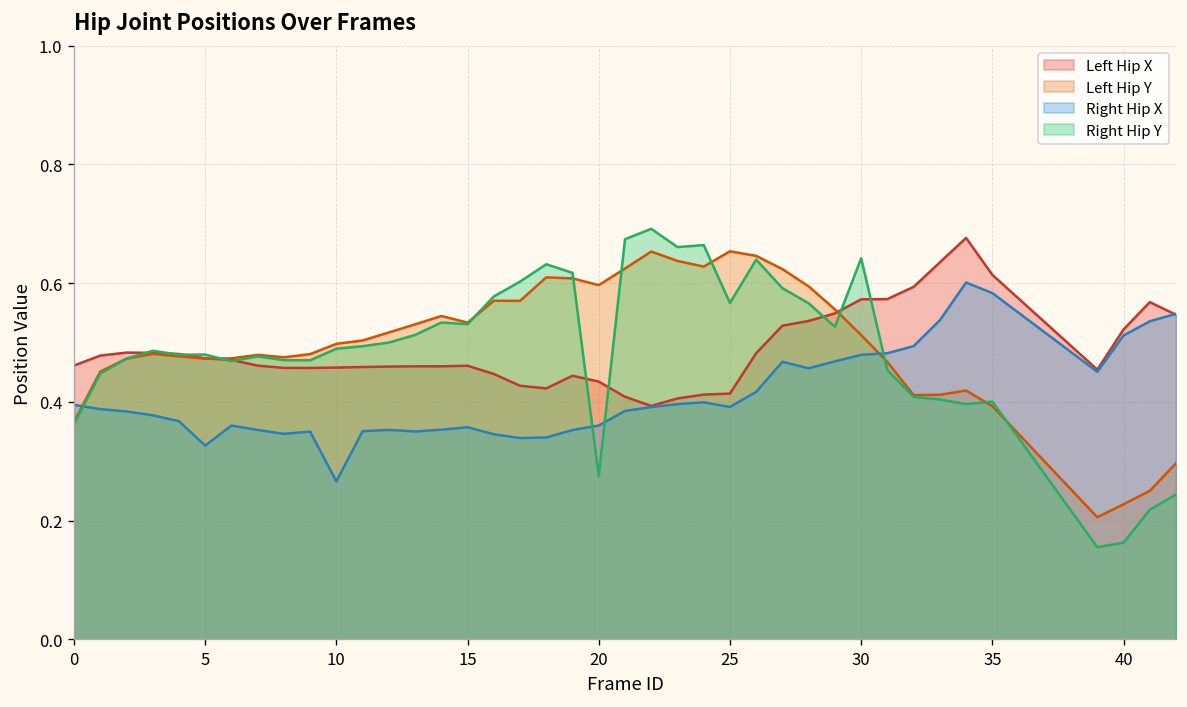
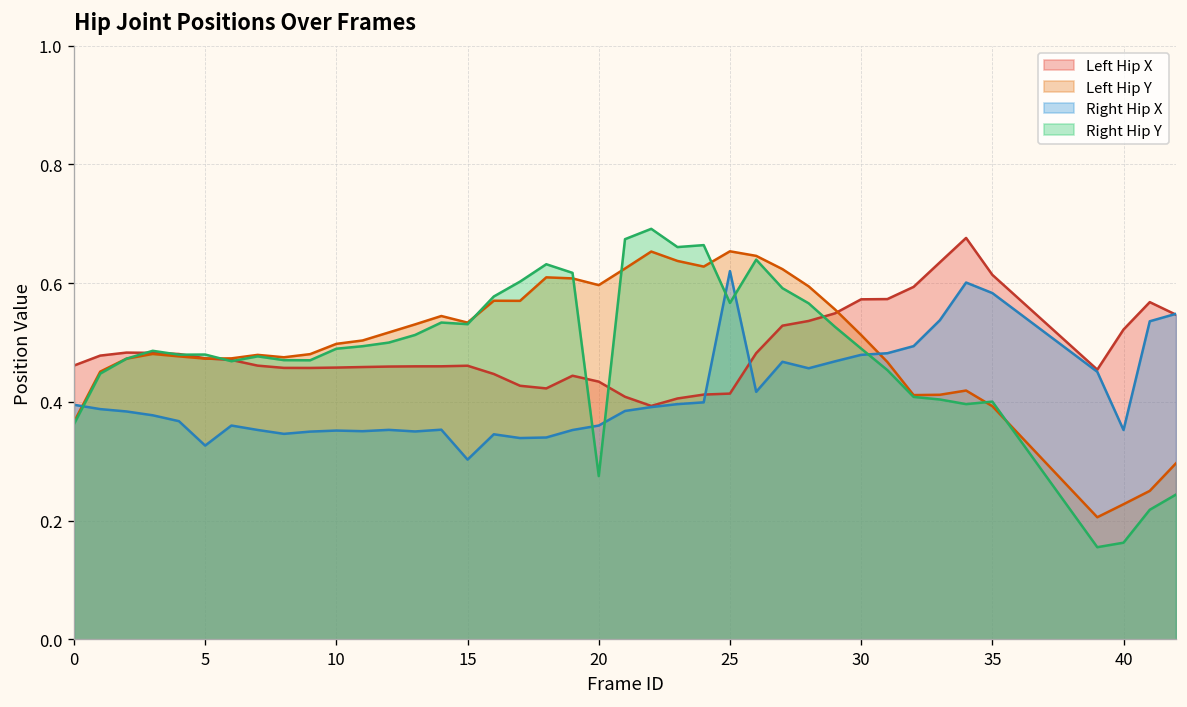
  {
    "Right Hip X": {
      "0": 0.40,
      "5": 0.33,
-     "10": 0.27,
-     "15": 0.36,
+     "10": 0.35,
+     "15": 0.30,
      "20": 0.36,
-     "25": 0.39,
+     "25": 0.62,
      "30": 0.48,
      "35": 0.58,
-     "40": 0.51
+     "40": 0.35
    },
    "Right Hip Y": {
      "5": 0.48,
      "10": 0.49,
      "20": 0.28,
      "25": 0.57,
-     "30": 0.64,
+     "30": 0.49,
      "35": 0.40,
      "40": 0.16
    }
  }
